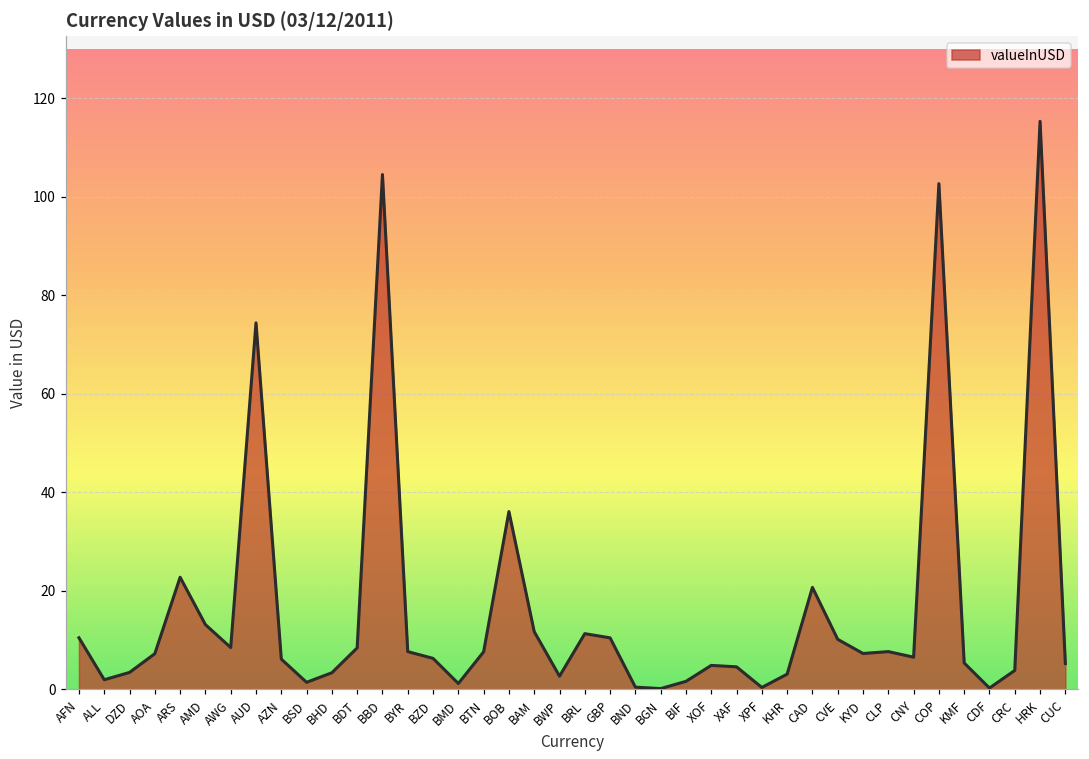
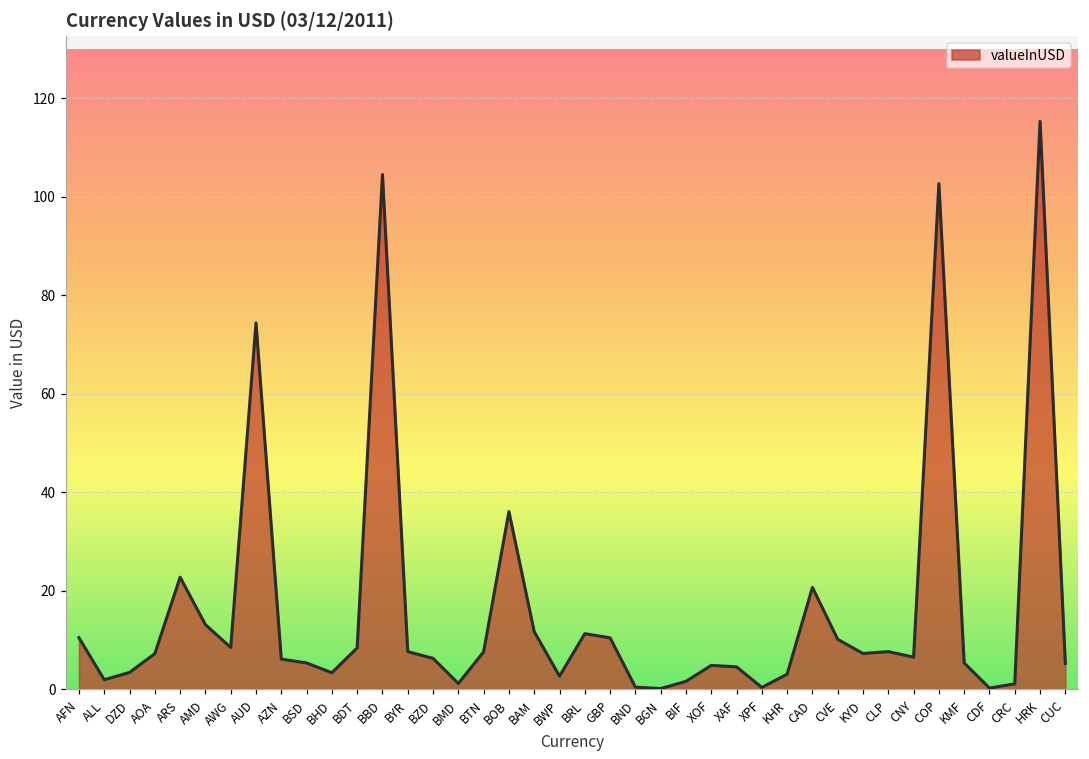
  {
    "AFN": 10,
    "ALL": 2,
    "DZD": 3,
    "AOA": 7,
    "ARS": 23,
    "AMD": 13,
    "AWG": 8,
    "AUD": 74,
    "AZN": 6,
-   "BSD": 1,
+   "BSD": 5,
    "BHD": 3,
    "BDT": 8,
    "BBD": 105,
    "BYR": 8,
    "BZD": 6,
    "BMD": 1,
    "BTN": 8,
    "BOB": 36,
    "BAM": 12,
    "BWP": 3,
    "BRL": 11,
    "GBP": 10,
    "BND": 0,
    "BGN": 0,
    "BIF": 2,
    "XOF": 5,
    "XAF": 5,
    "XPF": 0,
    "KHR": 3,
    "CAD": 21,
    "CVE": 10,
    "KYD": 7,
    "CLP": 8,
    "CNY": 6,
    "COP": 103,
    "KMF": 5,
    "CDF": 0,
-   "CRC": 4,
+   "CRC": 1,
    "HRK": 115,
    "CUC": 5
  }
